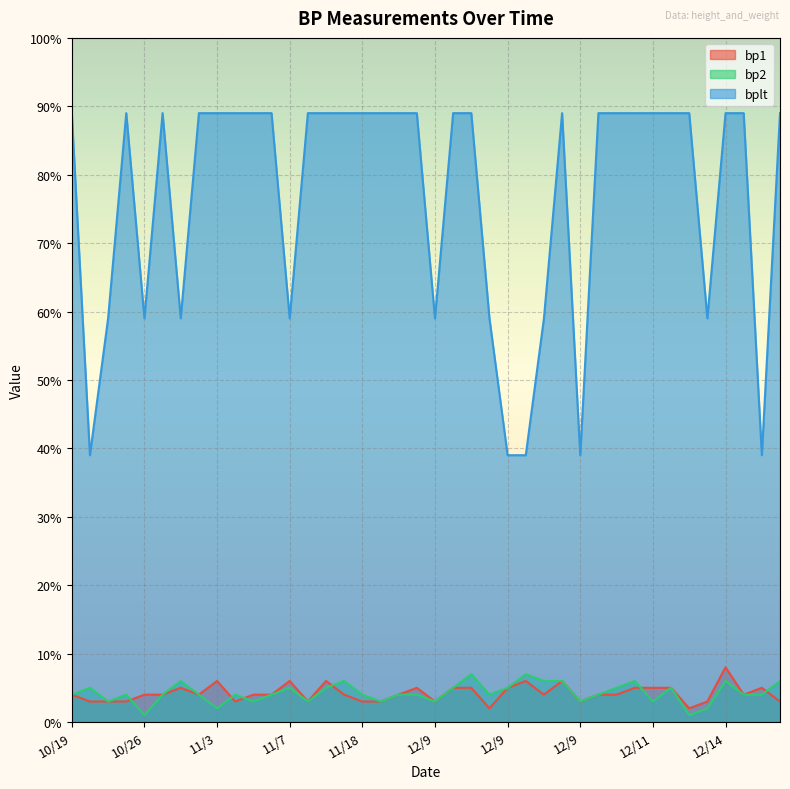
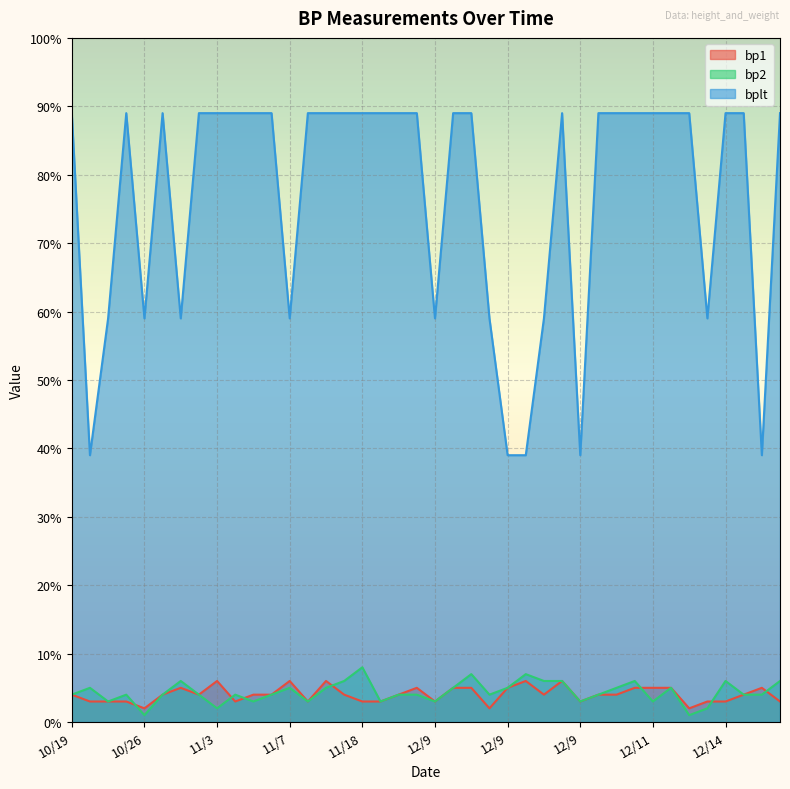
  {
    "bp1": {
-     "10/26": "4%",
+     "10/26": "2%",
      "11/18": "3%",
-     "12/14": "8%"
+     "12/14": "3%"
    },
    "bp2": {
      "10/26": "1%",
-     "11/18": "4%",
+     "11/18": "8%",
      "12/14": "6%"
    },
    "bplt": {
      "10/26": "59%",
      "11/18": "89%",
      "12/14": "89%"
    }
  }
